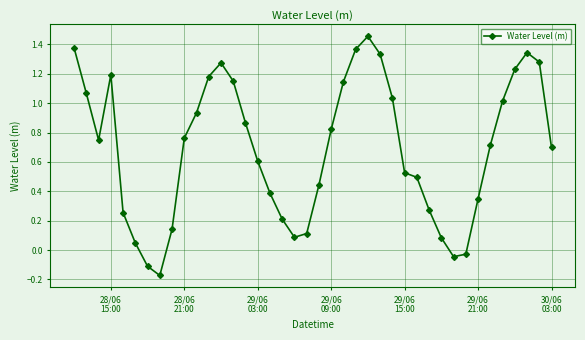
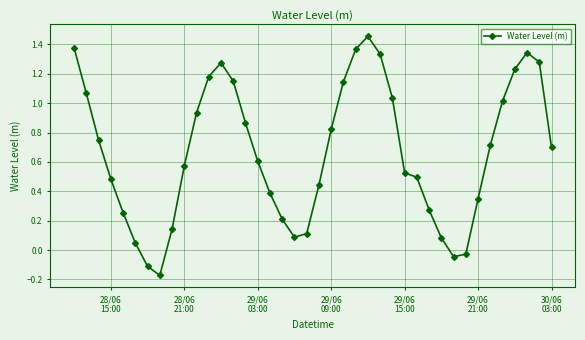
  {
-   "28/06 15:00": 1.19,
-   "28/06 21:00": 0.76,
+   "28/06 15:00": 0.48,
+   "28/06 21:00": 0.57,
    "29/06 03:00": 0.61,
    "29/06 09:00": 0.82,
    "29/06 15:00": 0.53,
    "29/06 21:00": 0.35,
    "30/06 03:00": 0.70
  }
